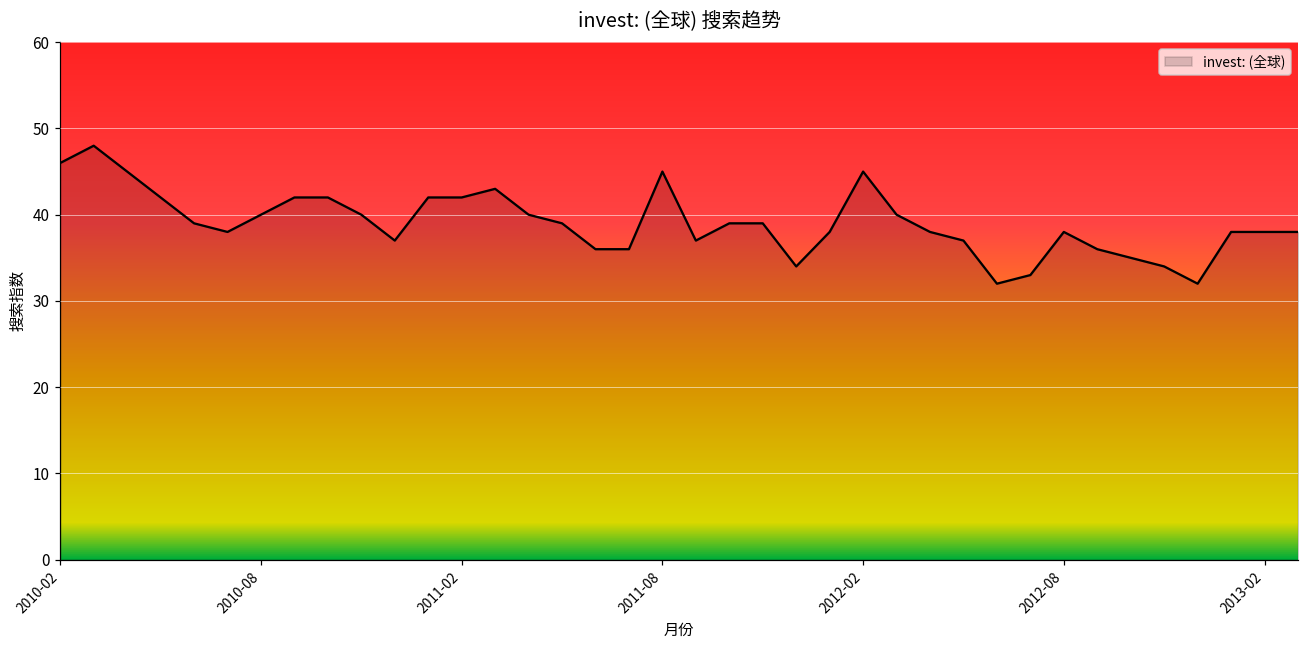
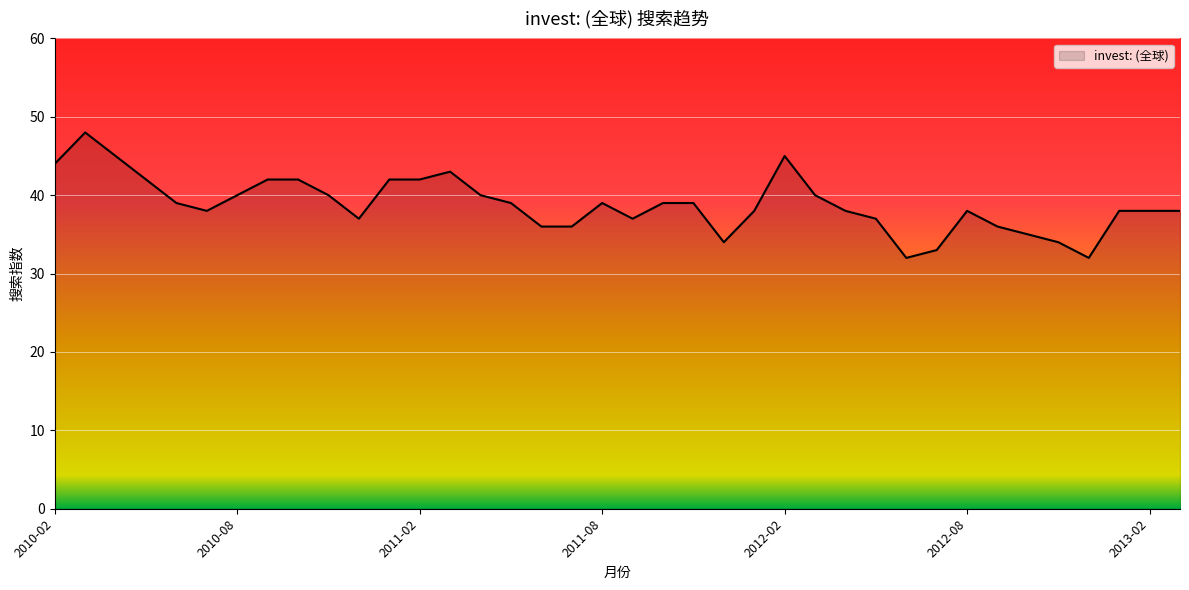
  {
-   "2010-02": 46,
+   "2010-02": 44,
    "2010-08": 40,
    "2011-02": 42,
-   "2011-08": 45,
+   "2011-08": 39,
    "2012-02": 45,
    "2012-08": 38,
    "2013-02": 38
  }
